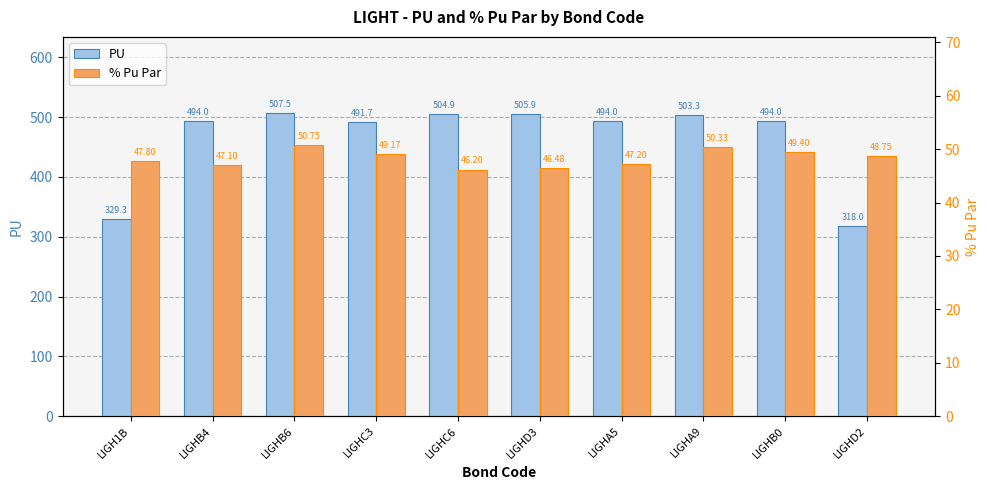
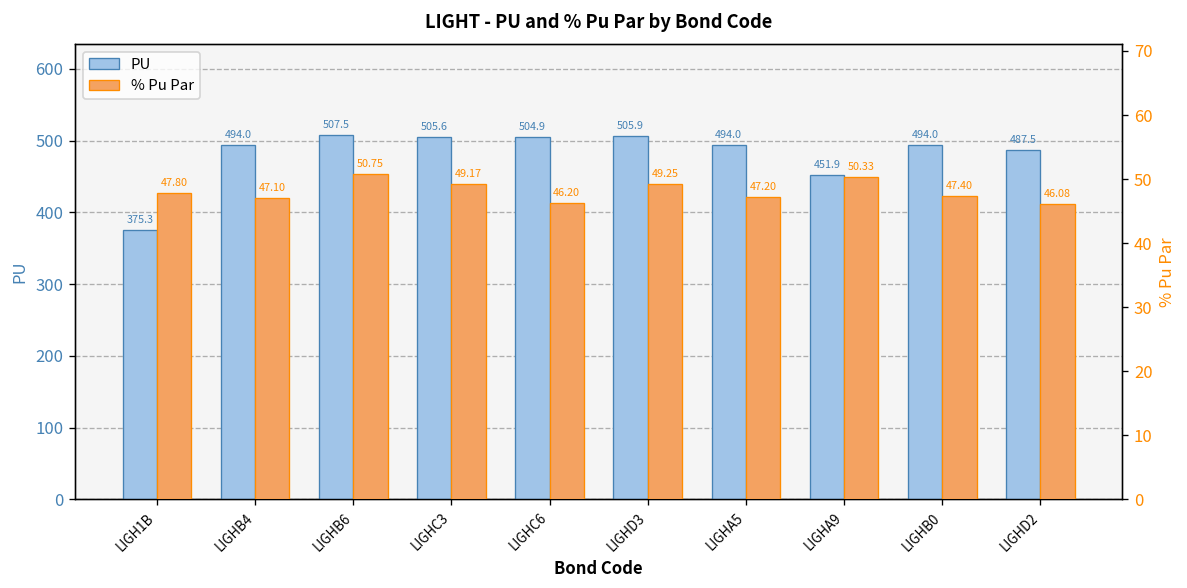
  {
    "PU": {
-     "LIGH1B": 329.3,
+     "LIGH1B": 375.3,
      "LIGHB4": 494.0,
      "LIGHB6": 507.5,
-     "LIGHC3": 491.7,
+     "LIGHC3": 505.6,
      "LIGHC6": 504.9,
      "LIGHD3": 505.9,
      "LIGHA5": 494.0,
-     "LIGHA9": 503.3,
+     "LIGHA9": 451.9,
      "LIGHB0": 494.0,
-     "LIGHD2": 318.0
+     "LIGHD2": 487.5
    },
    "% Pu Par": {
      "LIGH1B": 47.80,
      "LIGHB4": 47.10,
      "LIGHB6": 50.75,
      "LIGHC3": 49.17,
      "LIGHC6": 46.20,
-     "LIGHD3": 46.48,
+     "LIGHD3": 49.25,
      "LIGHA5": 47.20,
      "LIGHA9": 50.33,
-     "LIGHB0": 49.40,
-     "LIGHD2": 48.75
+     "LIGHB0": 47.40,
+     "LIGHD2": 46.08
    }
  }
